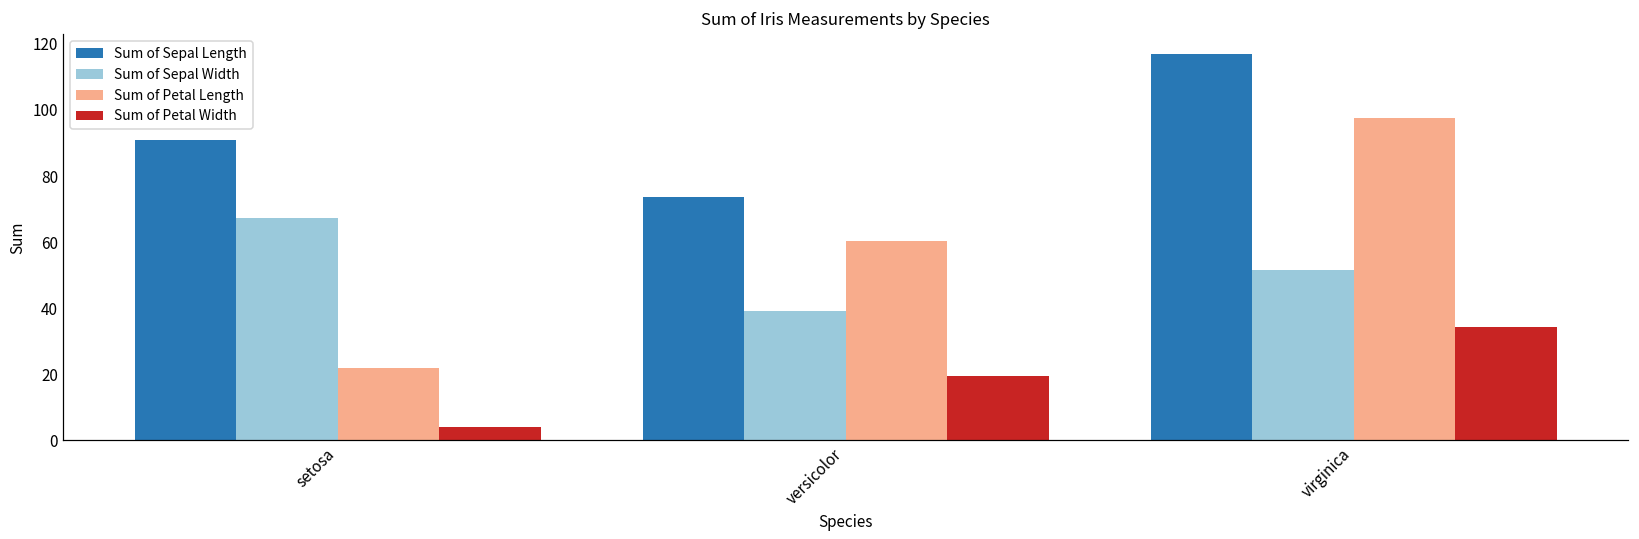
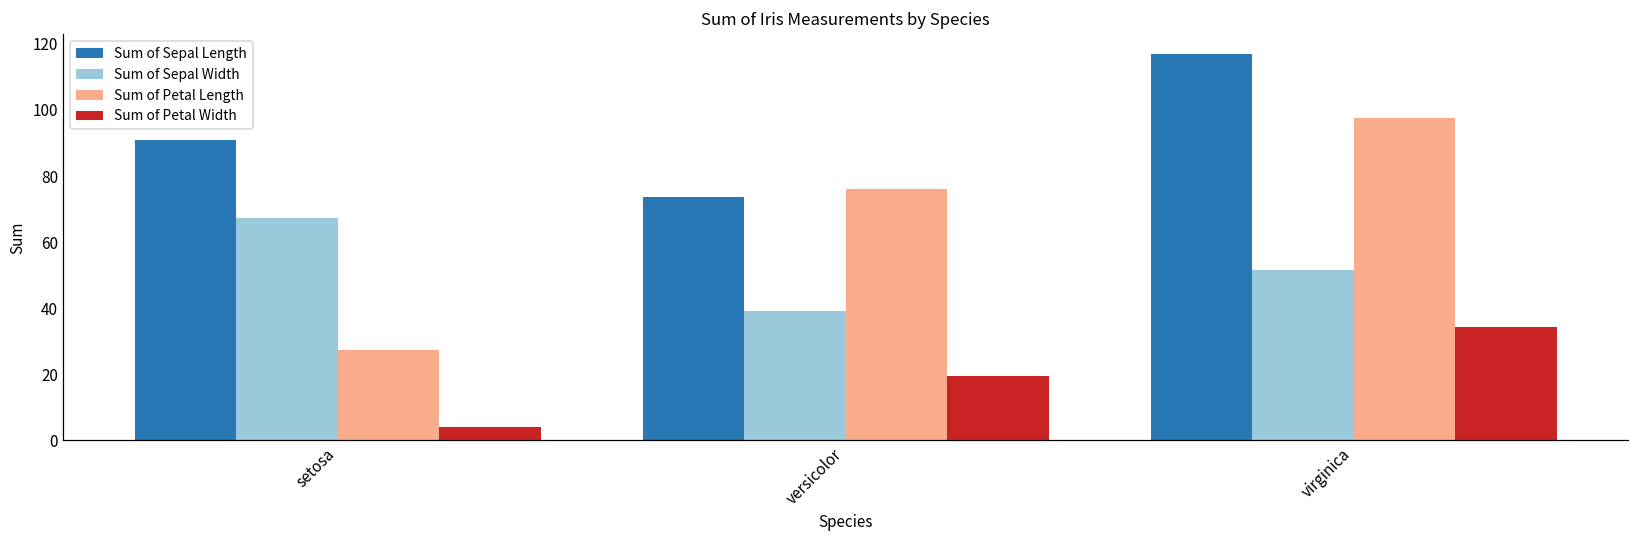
  {
    "Sum of Sepal Length": {
      "setosa": 91,
      "versicolor": 74,
      "virginica": 117
    },
    "Sum of Sepal Width": {
      "setosa": 67,
      "versicolor": 39,
      "virginica": 52
    },
    "Sum of Petal Length": {
-     "setosa": 22,
-     "versicolor": 60,
+     "setosa": 27,
+     "versicolor": 76,
      "virginica": 98
    },
    "Sum of Petal Width": {
      "setosa": 4,
      "versicolor": 19,
      "virginica": 34
    }
  }
